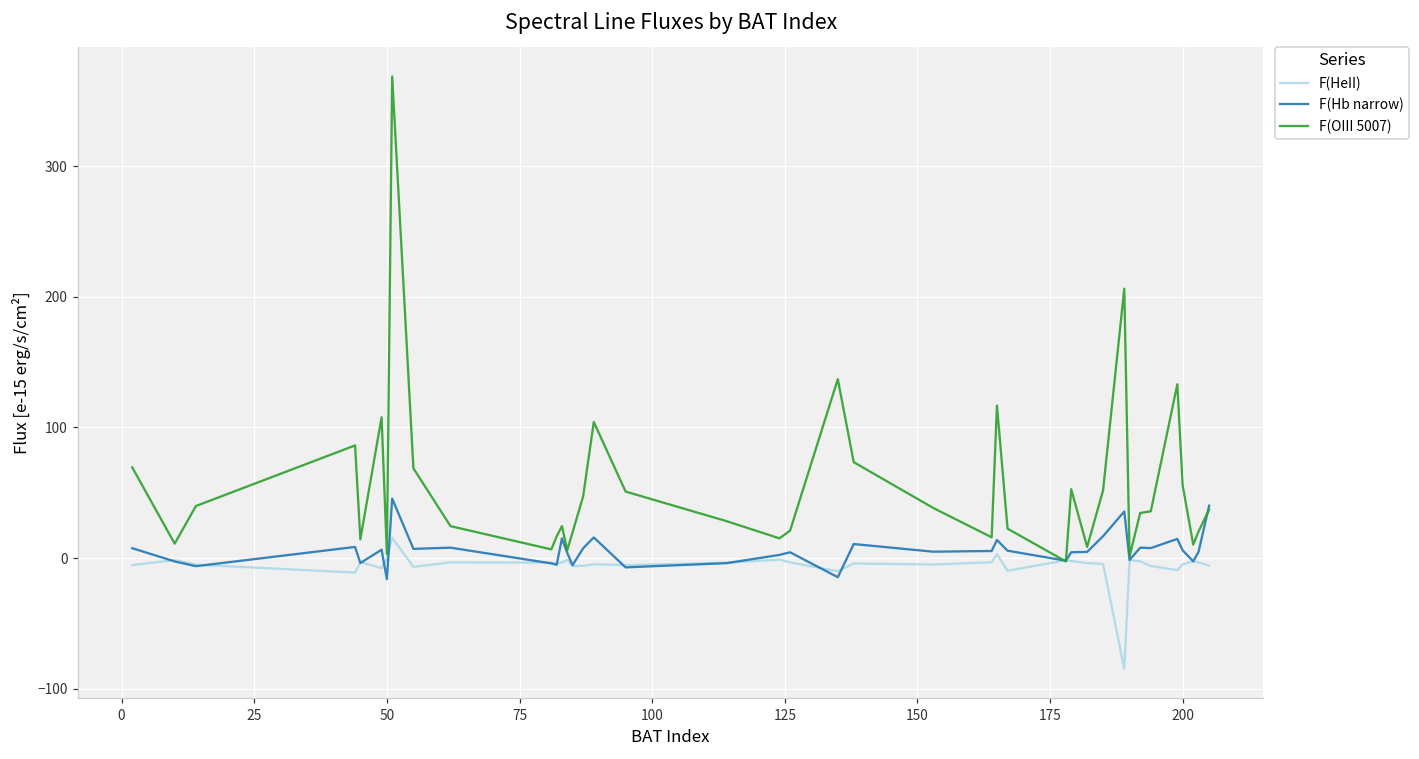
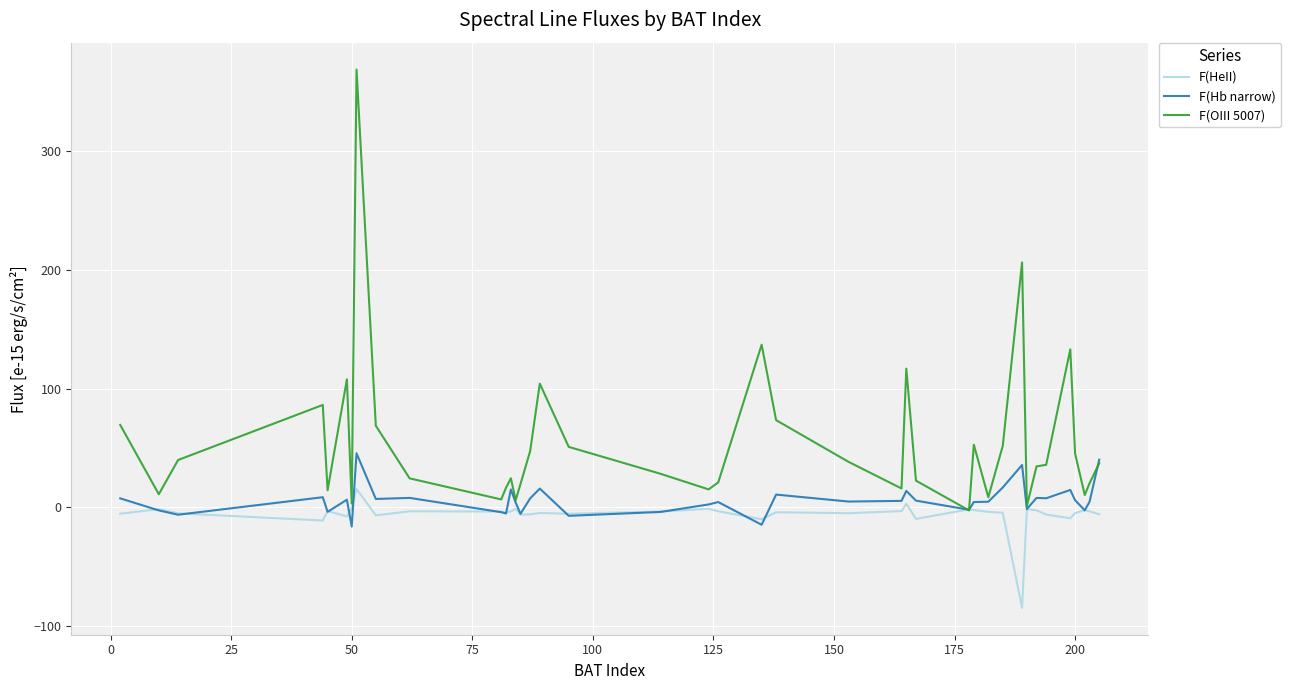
  {
    "F(HeII)": {
      "50": -1,
      "200": -5
    },
    "F(Hb narrow)": {
      "50": -16,
      "200": 6
    },
    "F(OIII 5007)": {
      "50": 3,
-     "200": 56
+     "200": 45
    }
  }
